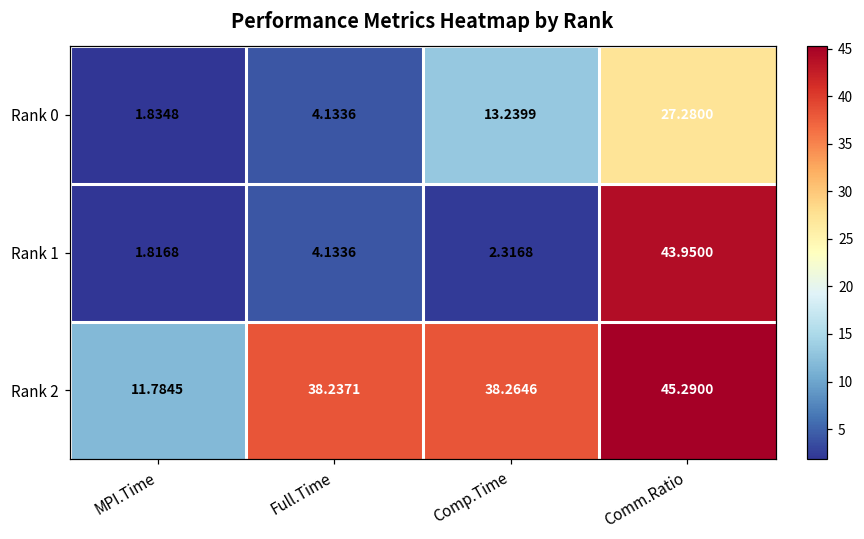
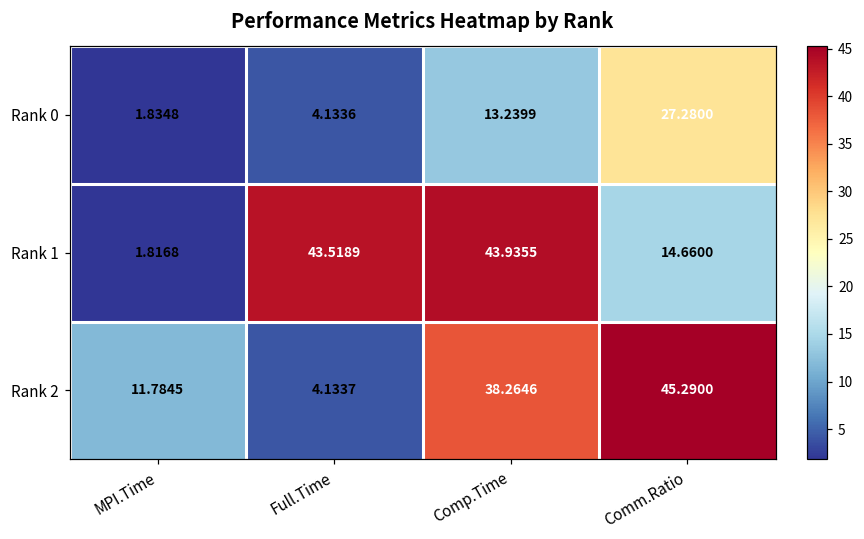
  {
    "Rank 0": {
      "MPI.Time": 1.8348,
      "Full.Time": 4.1336,
      "Comp.Time": 13.2399,
      "Comm.Ratio": 27.2800
    },
    "Rank 1": {
      "MPI.Time": 1.8168,
-     "Full.Time": 4.1336,
-     "Comp.Time": 2.3168,
-     "Comm.Ratio": 43.9500
+     "Full.Time": 43.5189,
+     "Comp.Time": 43.9355,
+     "Comm.Ratio": 14.6600
    },
    "Rank 2": {
      "MPI.Time": 11.7845,
-     "Full.Time": 38.2371,
+     "Full.Time": 4.1337,
      "Comp.Time": 38.2646,
      "Comm.Ratio": 45.2900
    }
  }
